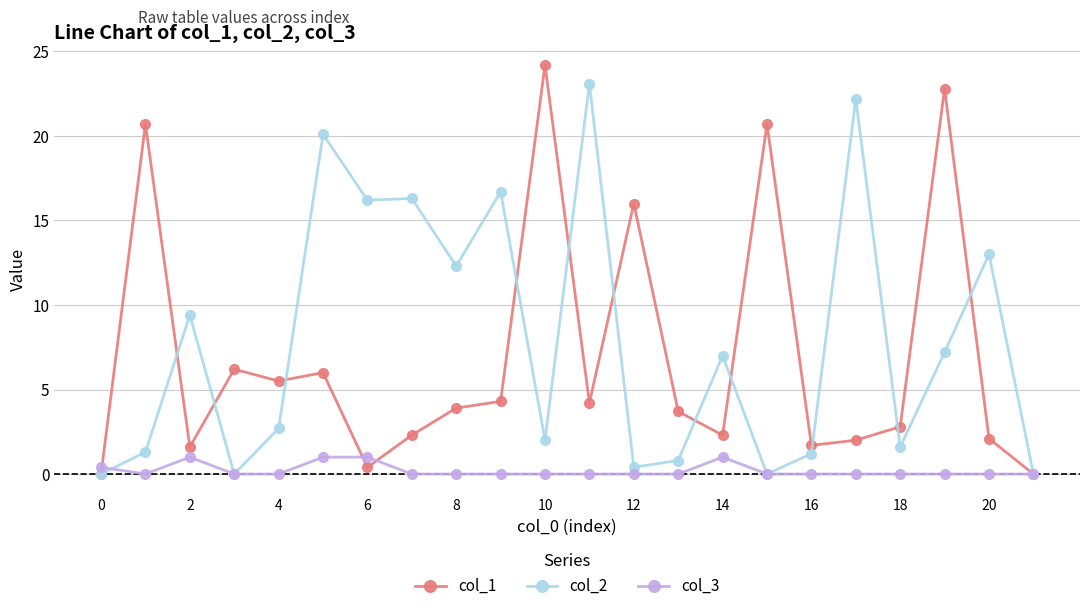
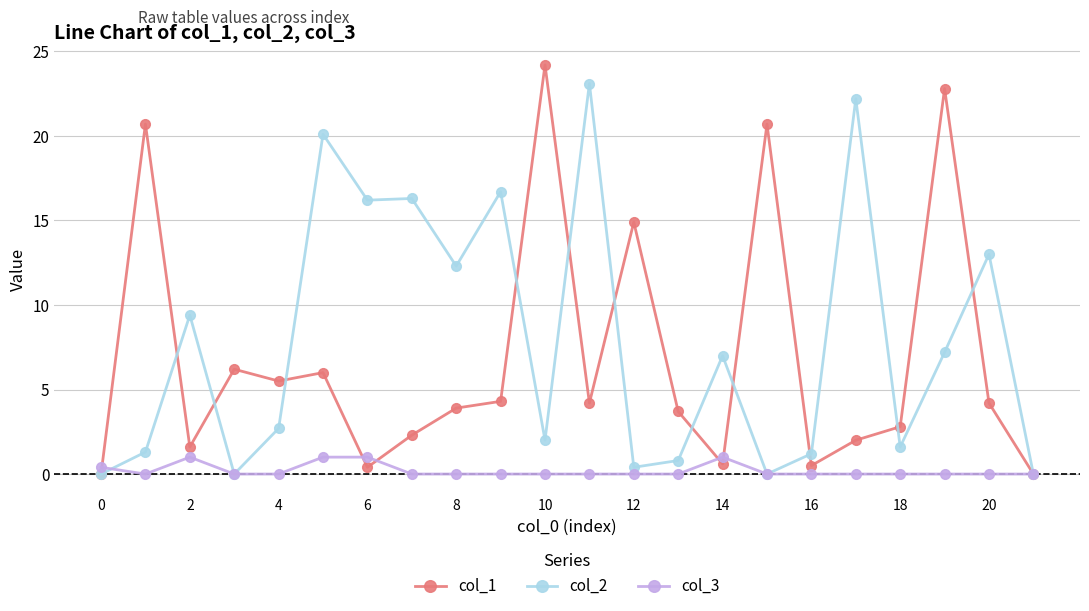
  {
    "col_1": {
      "2": 1.6,
      "4": 5.5,
      "6": 0.4,
      "8": 3.9,
      "10": 24.2,
-     "12": 16.0,
-     "14": 2.3,
-     "16": 1.7,
+     "12": 14.9,
+     "14": 0.6,
+     "16": 0.5,
      "18": 2.8,
-     "20": 2.1
+     "20": 4.2
    }
  }
